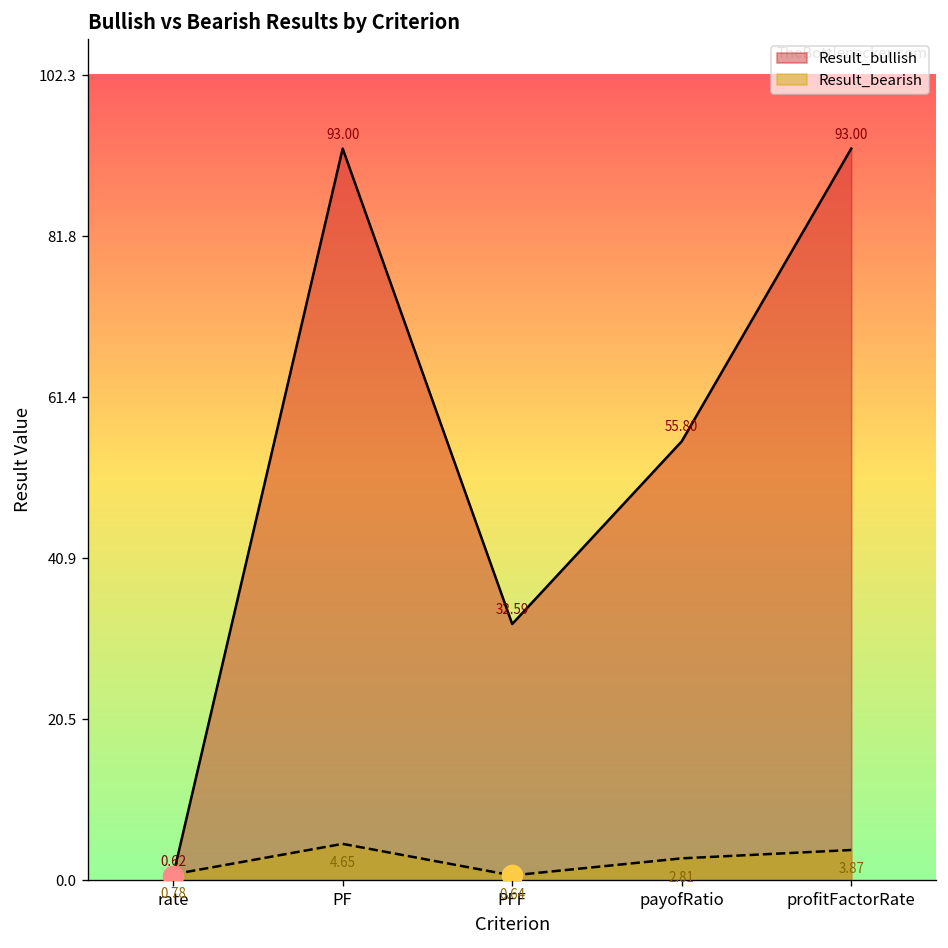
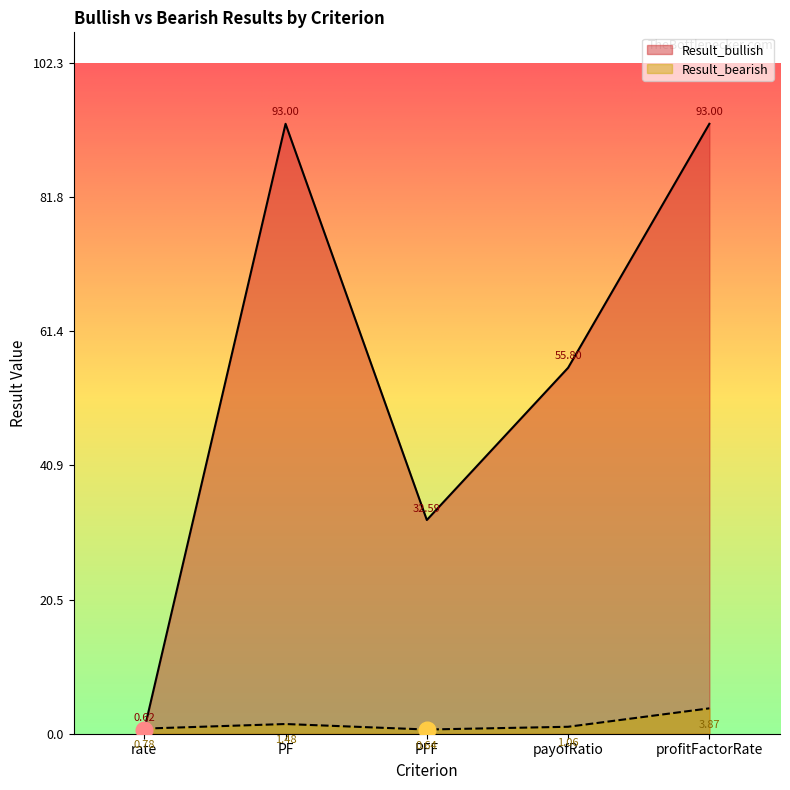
  {
    "Result_bearish": {
-     "PF": 4.65,
-     "payofRatio": 2.81,
+     "PF": 1.48,
+     "payofRatio": 1.06,
      "profitFactorRate": 3.87
    }
  }
